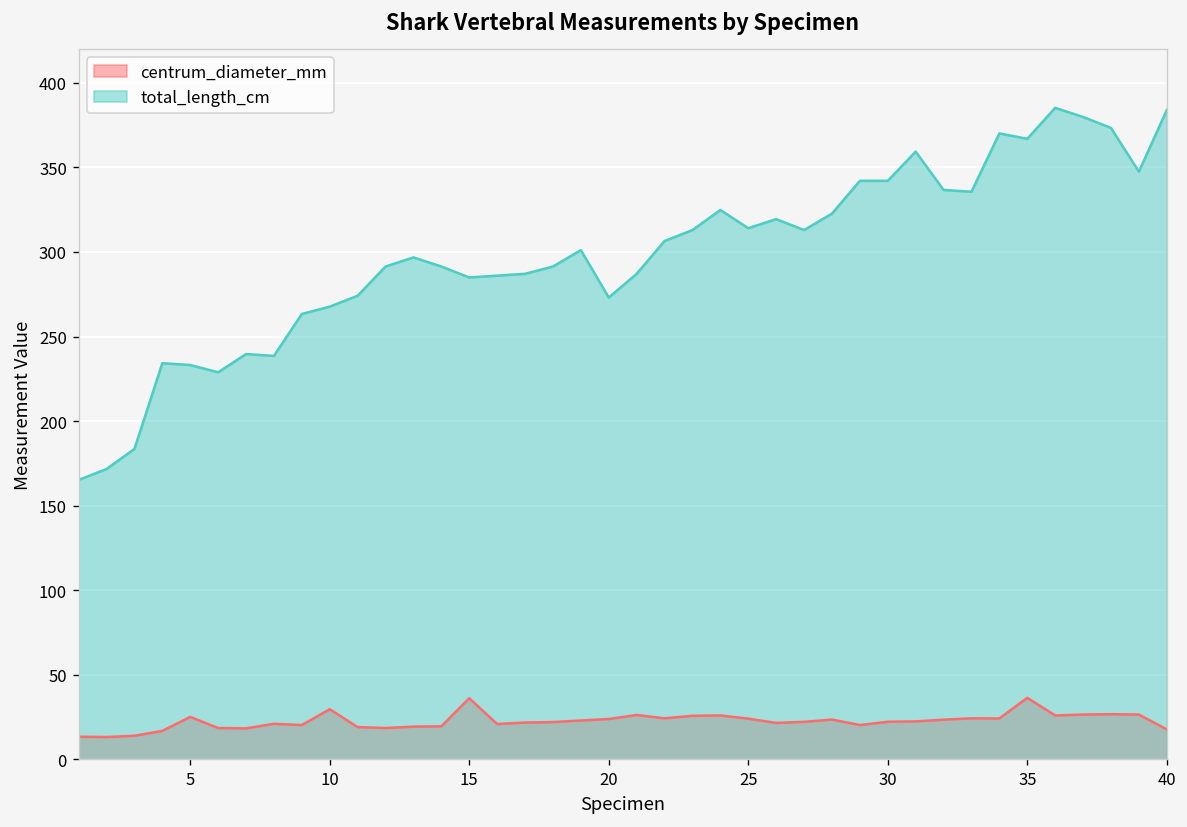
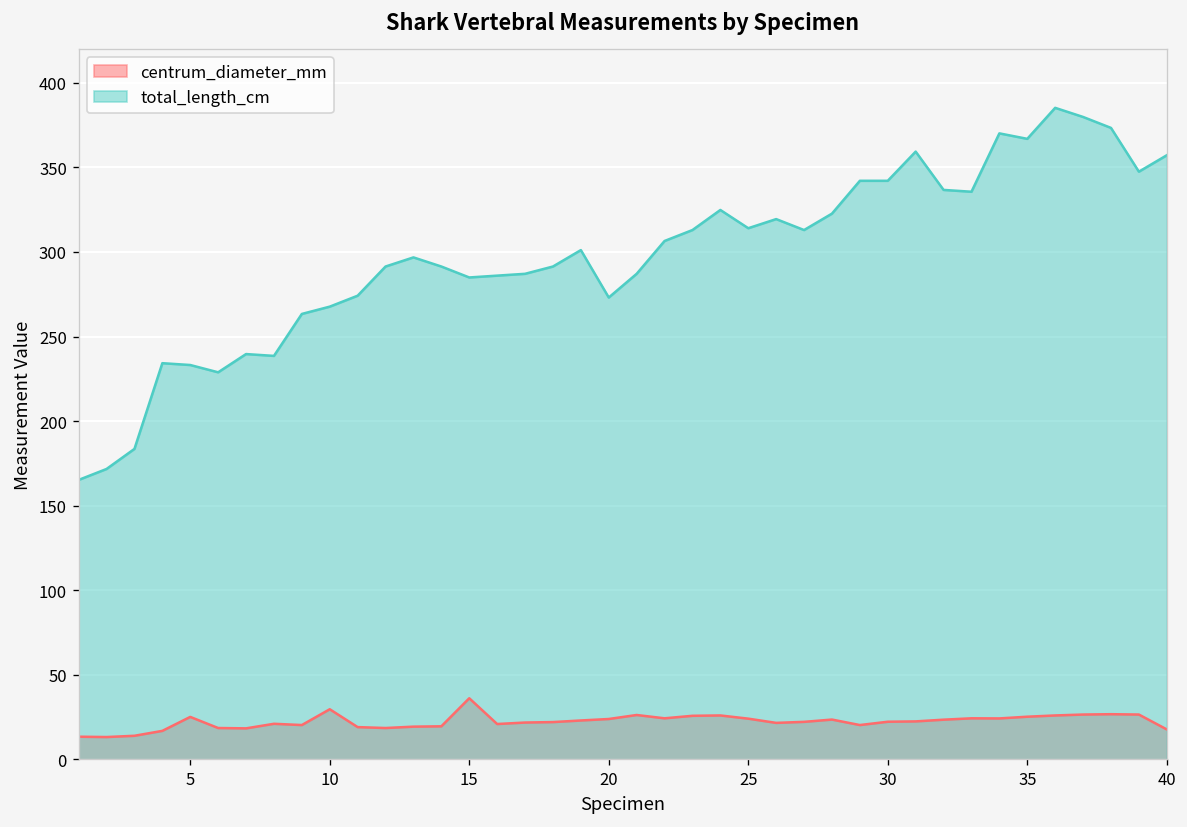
  {
    "centrum_diameter_mm": {
      "5": 25,
      "10": 30,
      "15": 36,
      "20": 24,
      "25": 24,
      "30": 22,
-     "35": 36,
+     "35": 25,
      "40": 18
    },
    "total_length_cm": {
      "5": 233,
      "10": 268,
      "15": 285,
      "20": 273,
      "25": 314,
      "30": 342,
      "35": 367,
-     "40": 384
+     "40": 357
    }
  }
